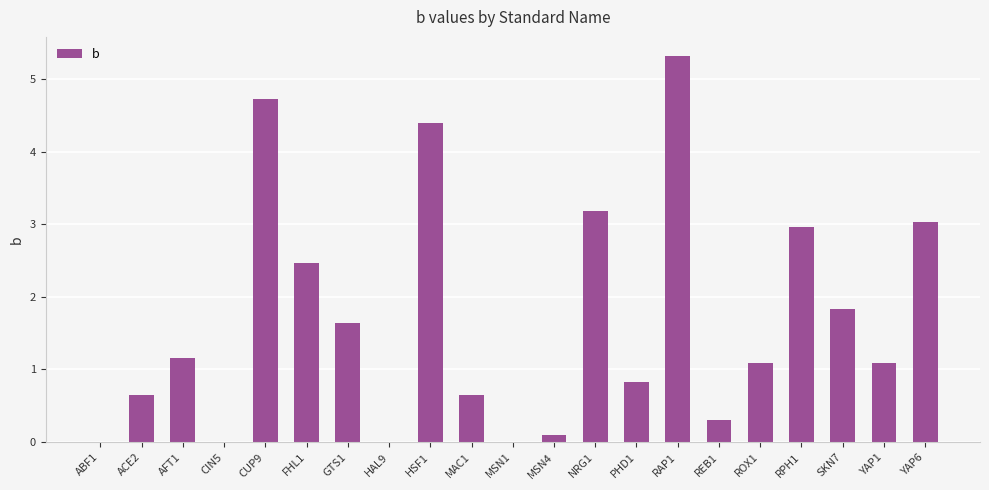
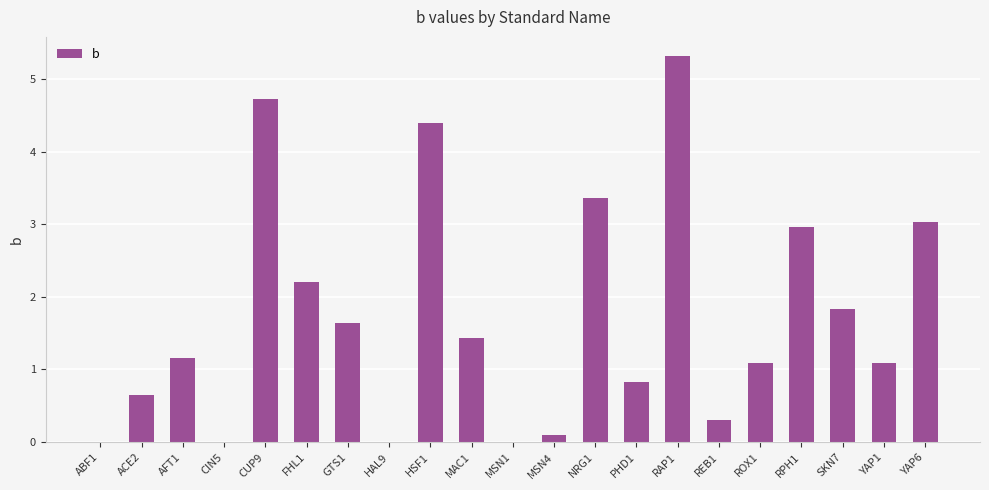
  {
    "ABF1": 0.0,
    "ACE2": 0.7,
    "AFT1": 1.2,
    "CIN5": 0.0,
    "CUP9": 4.7,
-   "FHL1": 2.5,
+   "FHL1": 2.2,
    "GTS1": 1.6,
    "HAL9": 0.0,
    "HSF1": 4.4,
-   "MAC1": 0.7,
+   "MAC1": 1.4,
    "MSN1": 0.0,
    "MSN4": 0.1,
-   "NRG1": 3.2,
+   "NRG1": 3.4,
    "PHD1": 0.8,
    "RAP1": 5.3,
    "REB1": 0.3,
    "ROX1": 1.1,
    "RPH1": 3.0,
    "SKN7": 1.8,
    "YAP1": 1.1,
    "YAP6": 3.0
  }
